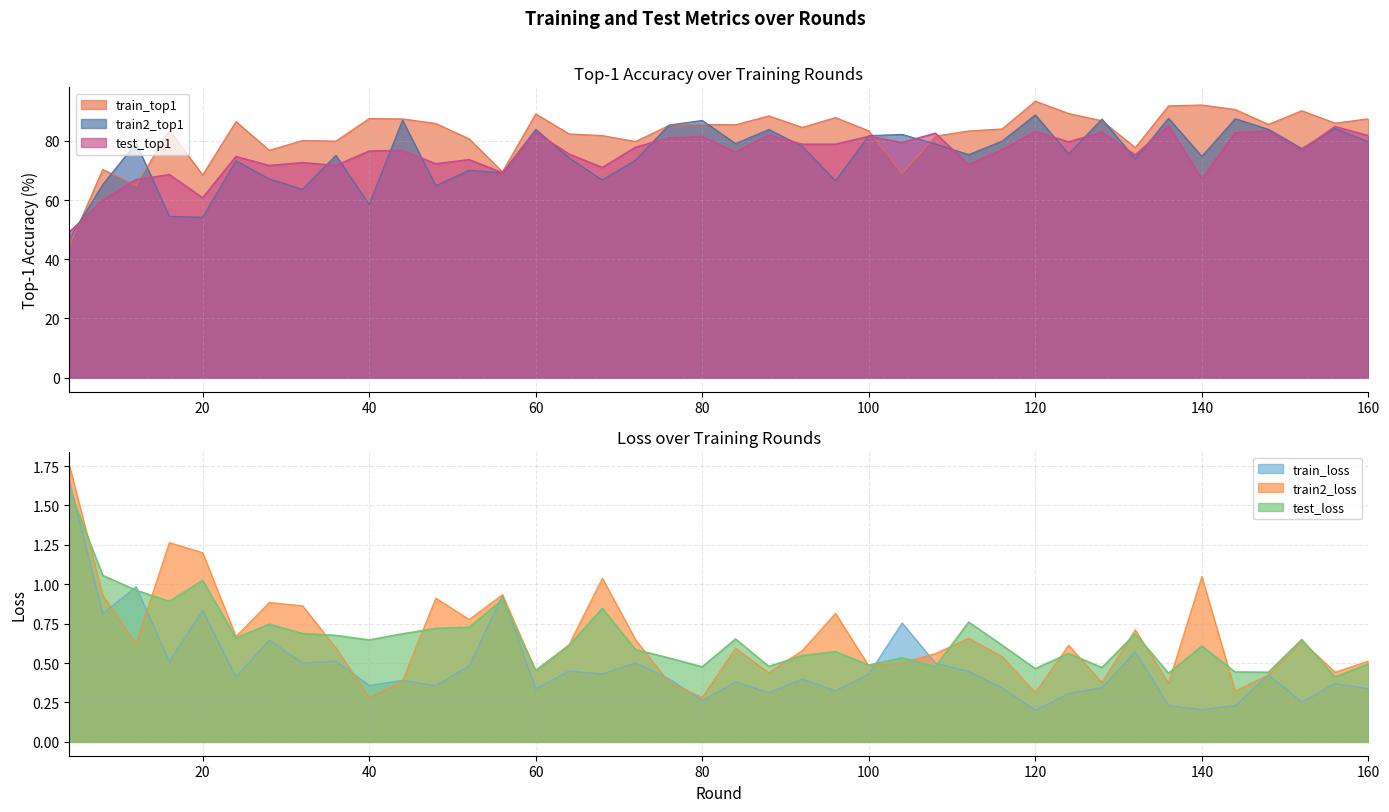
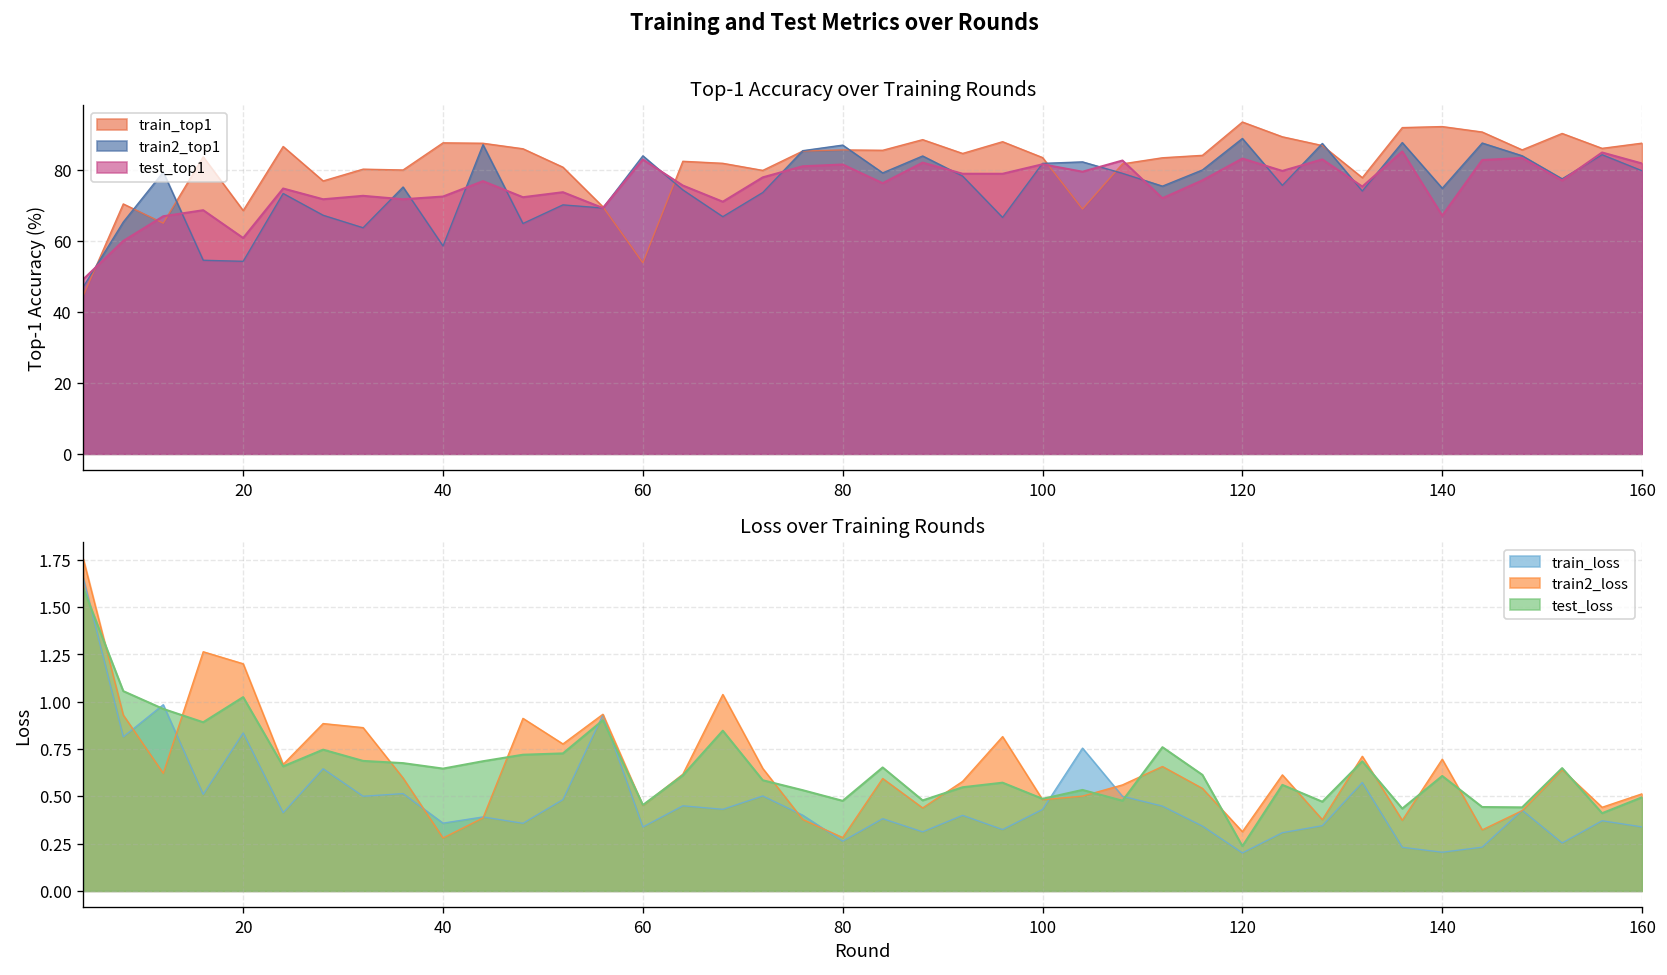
  {
    "Top-1 Accuracy over Training Rounds": {
      "train_top1": {
        "20": 69,
        "40": 88,
-       "60": 89,
+       "60": 54,
        "80": 86,
        "100": 83,
        "120": 93,
        "140": 92,
        "160": 87
      },
      "train2_top1": {
        "20": 54,
        "40": 59,
        "60": 84,
        "80": 87,
        "120": 89,
        "140": 75,
        "160": 80
      },
      "test_top1": {
        "20": 61,
-       "40": 77,
+       "40": 72,
        "60": 83,
        "80": 81,
        "120": 83,
        "140": 67,
        "160": 82
      }
    },
    "Loss over Training Rounds": {
      "train_loss": {
        "20": 0.84,
        "40": 0.36,
        "60": 0.34,
        "80": 0.26,
        "100": 0.43,
        "120": 0.20,
        "140": 0.20,
        "160": 0.34
      },
      "train2_loss": {
        "20": 1.20,
        "40": 0.28,
        "80": 0.28,
        "120": 0.31,
-       "140": 1.05,
+       "140": 0.70,
        "160": 0.51
      },
      "test_loss": {
        "20": 1.02,
        "40": 0.65,
        "80": 0.48,
-       "120": 0.46,
+       "120": 0.24,
        "140": 0.61,
        "160": 0.49
      }
    }
  }
